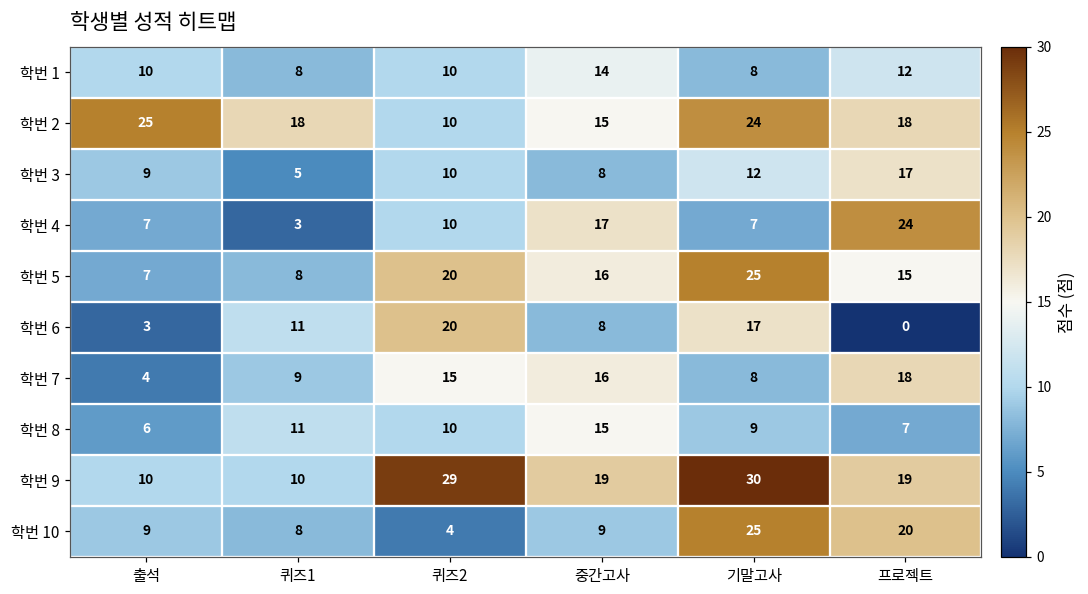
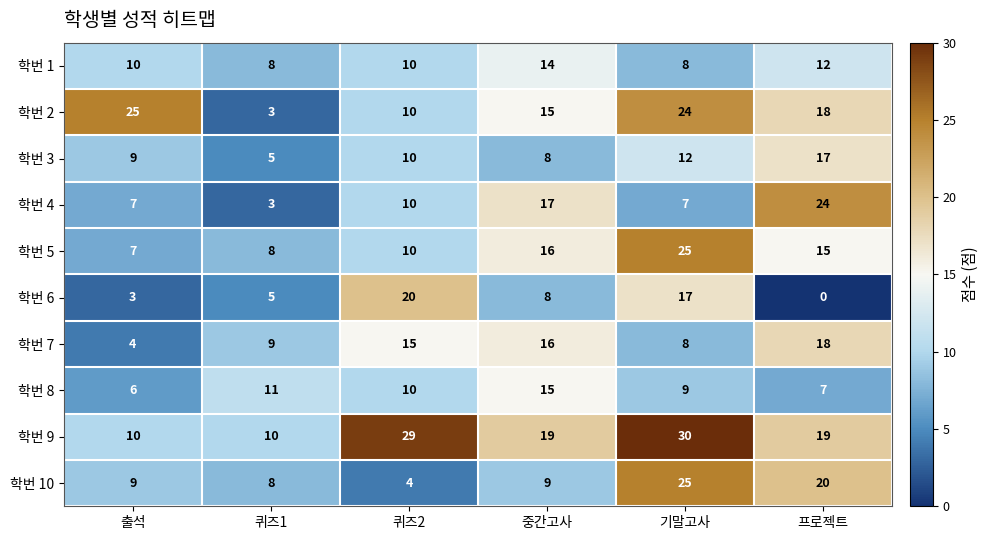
  {
    "학번 1": {
      "출석": 10,
      "퀴즈1": 8,
      "퀴즈2": 10,
      "중간고사": 14,
      "기말고사": 8,
      "프로젝트": 12
    },
    "학번 2": {
      "출석": 25,
-     "퀴즈1": 18,
+     "퀴즈1": 3,
      "퀴즈2": 10,
      "중간고사": 15,
      "기말고사": 24,
      "프로젝트": 18
    },
    "학번 3": {
      "출석": 9,
      "퀴즈1": 5,
      "퀴즈2": 10,
      "중간고사": 8,
      "기말고사": 12,
      "프로젝트": 17
    },
    "학번 4": {
      "출석": 7,
      "퀴즈1": 3,
      "퀴즈2": 10,
      "중간고사": 17,
      "기말고사": 7,
      "프로젝트": 24
    },
    "학번 5": {
      "출석": 7,
      "퀴즈1": 8,
-     "퀴즈2": 20,
+     "퀴즈2": 10,
      "중간고사": 16,
      "기말고사": 25,
      "프로젝트": 15
    },
    "학번 6": {
      "출석": 3,
-     "퀴즈1": 11,
+     "퀴즈1": 5,
      "퀴즈2": 20,
      "중간고사": 8,
      "기말고사": 17,
      "프로젝트": 0
    },
    "학번 7": {
      "출석": 4,
      "퀴즈1": 9,
      "퀴즈2": 15,
      "중간고사": 16,
      "기말고사": 8,
      "프로젝트": 18
    },
    "학번 8": {
      "출석": 6,
      "퀴즈1": 11,
      "퀴즈2": 10,
      "중간고사": 15,
      "기말고사": 9,
      "프로젝트": 7
    },
    "학번 9": {
      "출석": 10,
      "퀴즈1": 10,
      "퀴즈2": 29,
      "중간고사": 19,
      "기말고사": 30,
      "프로젝트": 19
    },
    "학번 10": {
      "출석": 9,
      "퀴즈1": 8,
      "퀴즈2": 4,
      "중간고사": 9,
      "기말고사": 25,
      "프로젝트": 20
    }
  }
